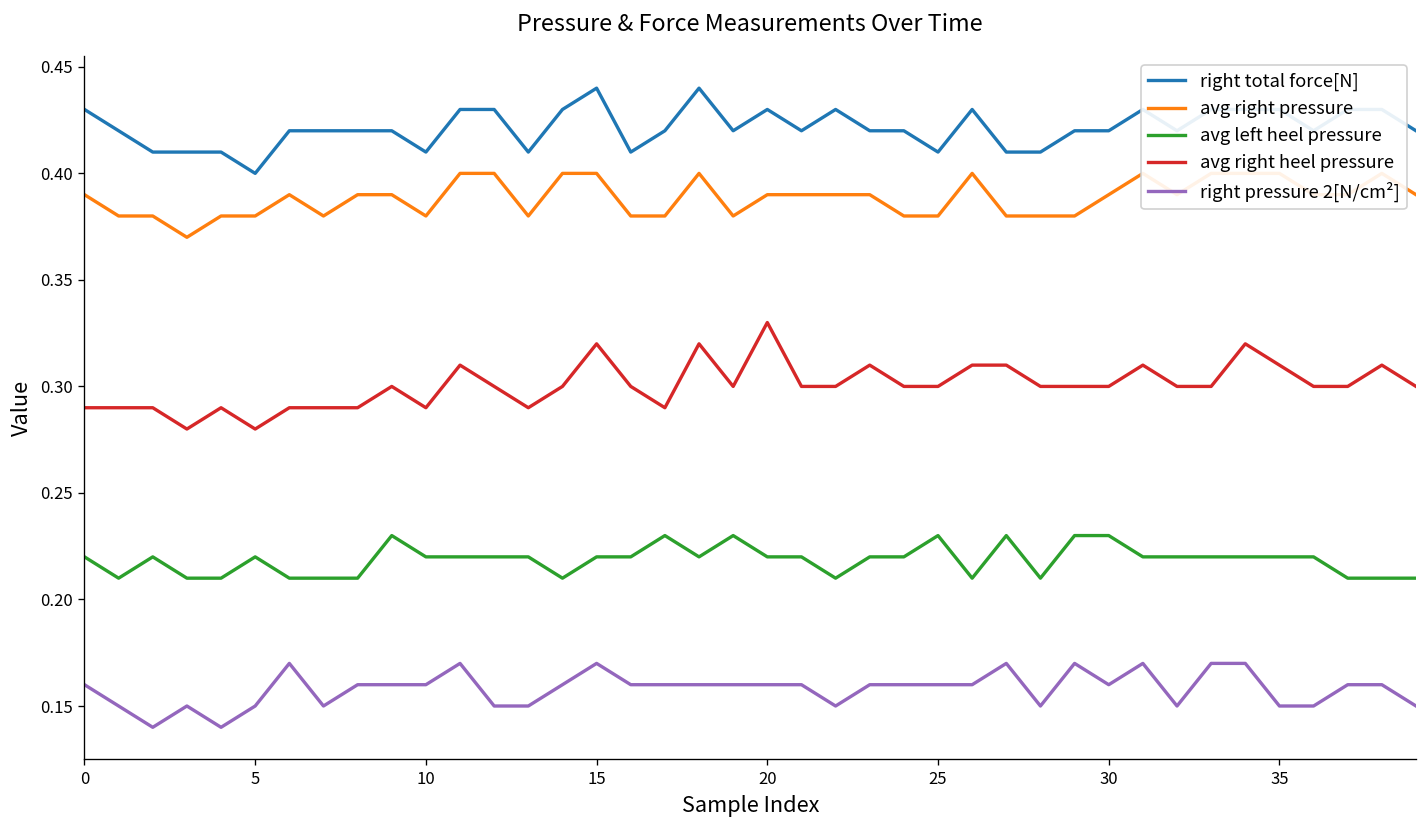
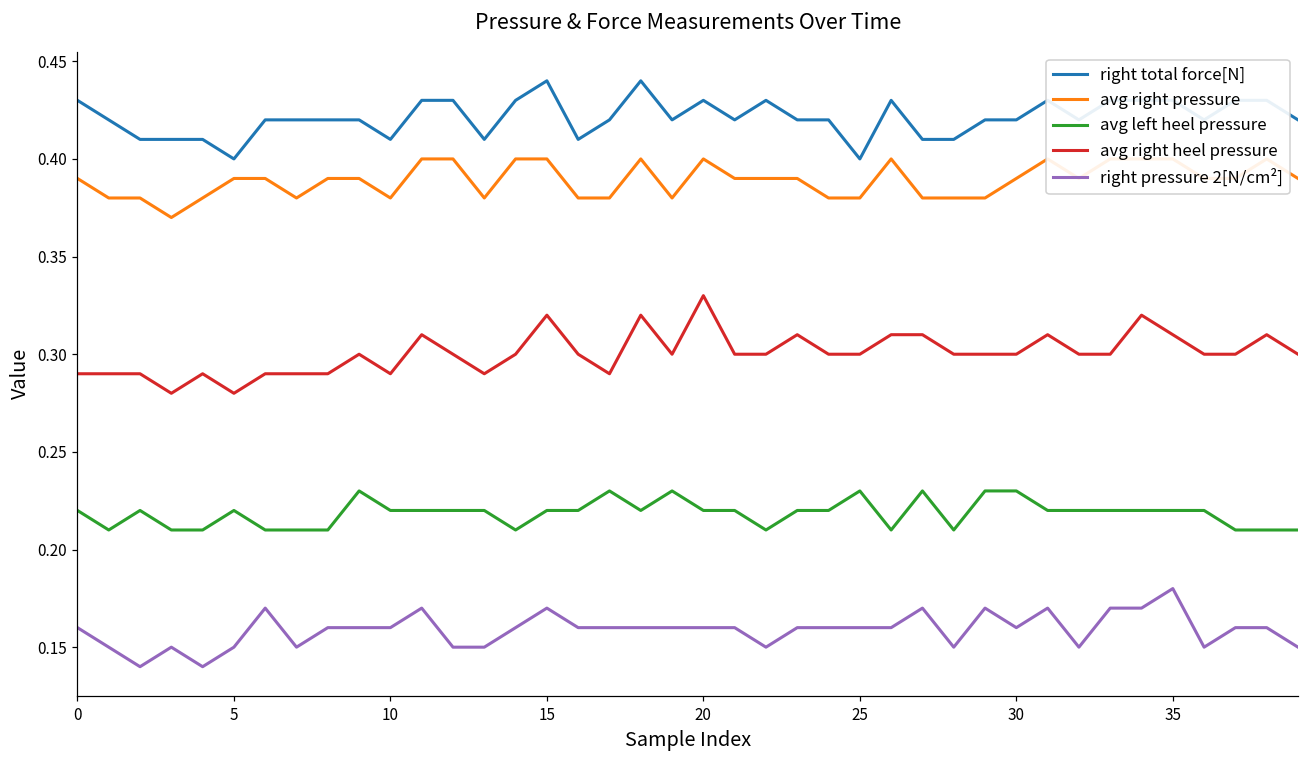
  {
    "right total force[N]": {
      "0": 0.43,
      "5": 0.40,
      "10": 0.41,
      "15": 0.44,
      "20": 0.43,
-     "25": 0.41,
+     "25": 0.40,
      "30": 0.42
    },
    "avg right pressure": {
      "0": 0.39,
-     "5": 0.38,
+     "5": 0.39,
      "10": 0.38,
      "15": 0.40,
-     "20": 0.39,
+     "20": 0.40,
      "25": 0.38,
      "30": 0.39
    },
    "avg left heel pressure": {
      "0": 0.22,
      "5": 0.22,
      "10": 0.22,
      "15": 0.22,
      "20": 0.22,
      "25": 0.23,
      "30": 0.23,
      "35": 0.22
    },
    "avg right heel pressure": {
      "0": 0.29,
      "5": 0.28,
      "10": 0.29,
      "15": 0.32,
      "20": 0.33,
      "25": 0.30,
      "30": 0.30,
      "35": 0.31
    },
    "right pressure 2[N/cm²]": {
      "0": 0.16,
      "5": 0.15,
      "10": 0.16,
      "15": 0.17,
      "20": 0.16,
      "25": 0.16,
      "30": 0.16,
-     "35": 0.15
+     "35": 0.18
    }
  }
